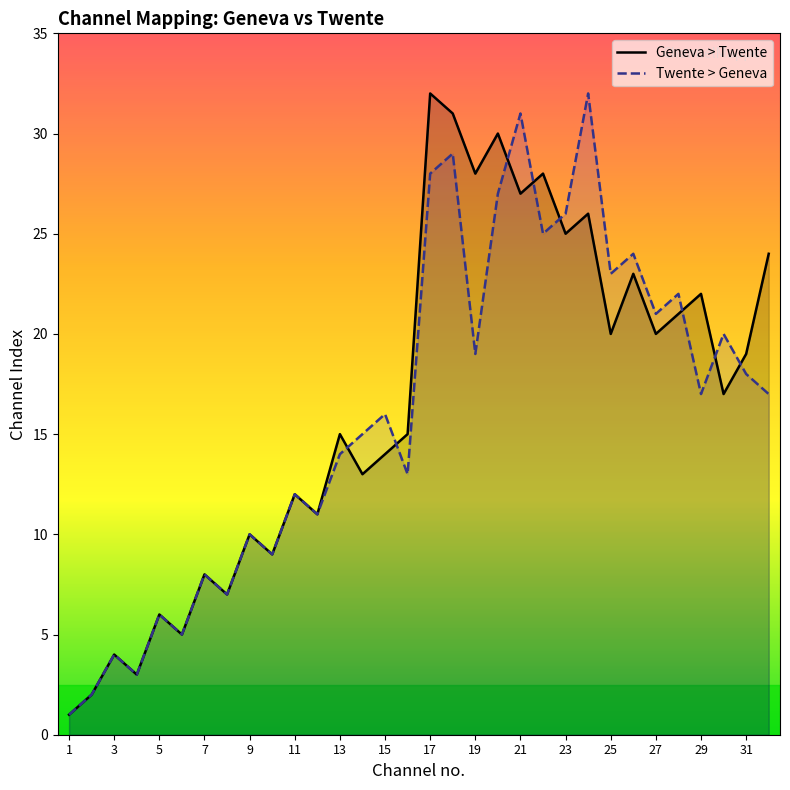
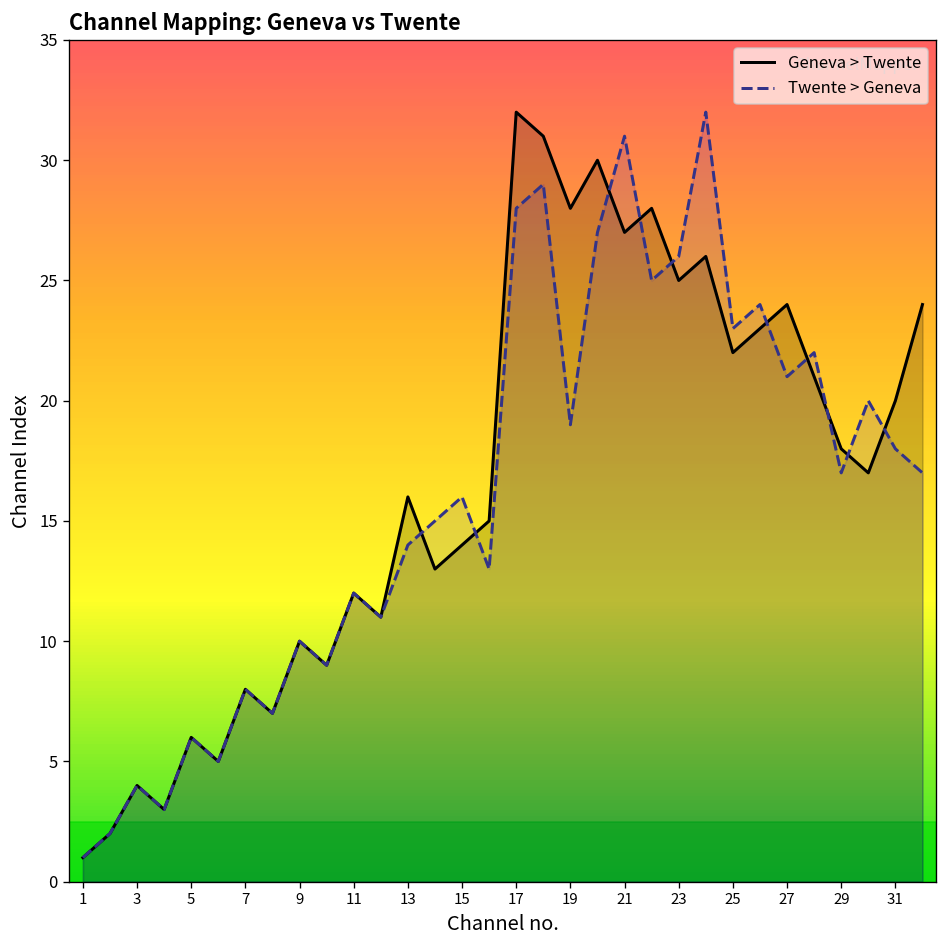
  {
    "Geneva > Twente": {
-     "13": 15,
+     "13": 16,
      "15": 14,
      "17": 32,
      "19": 28,
      "21": 27,
      "23": 25,
-     "25": 20,
-     "27": 20,
-     "29": 22,
-     "31": 19
+     "25": 22,
+     "27": 24,
+     "29": 18,
+     "31": 20
    },
    "Twente > Geneva": {
      "13": 14,
      "15": 16,
      "17": 28,
      "19": 19,
      "21": 31,
      "23": 26,
      "25": 23,
      "27": 21,
      "29": 17,
      "31": 18
    }
  }
